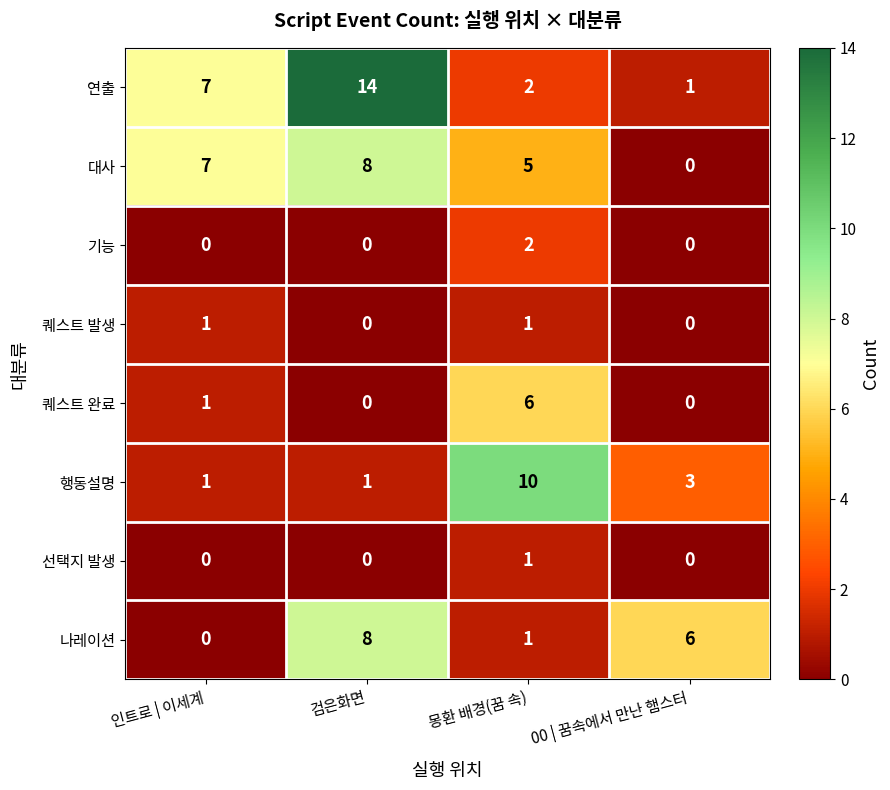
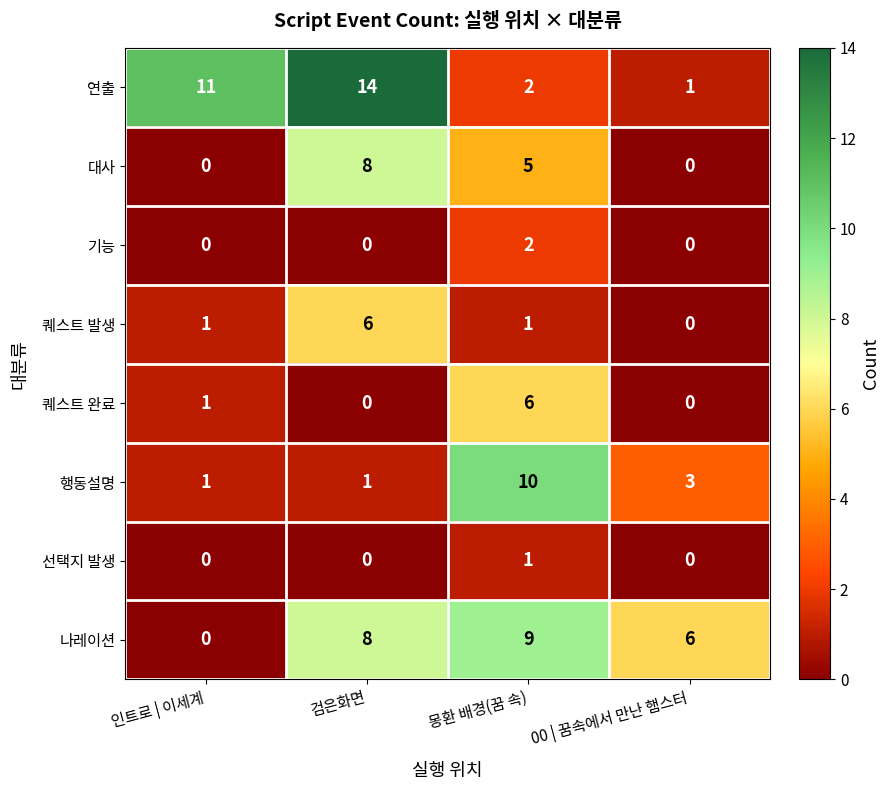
  {
    "연출": {
-     "인트로 | 이세계": 7,
+     "인트로 | 이세계": 11,
      "검은화면": 14,
      "몽환 배경(꿈 속)": 2,
      "00 | 꿈속에서 만난 햄스터": 1
    },
    "대사": {
-     "인트로 | 이세계": 7,
+     "인트로 | 이세계": 0,
      "검은화면": 8,
      "몽환 배경(꿈 속)": 5,
      "00 | 꿈속에서 만난 햄스터": 0
    },
    "기능": {
      "인트로 | 이세계": 0,
      "검은화면": 0,
      "몽환 배경(꿈 속)": 2,
      "00 | 꿈속에서 만난 햄스터": 0
    },
    "퀘스트 발생": {
      "인트로 | 이세계": 1,
-     "검은화면": 0,
+     "검은화면": 6,
      "몽환 배경(꿈 속)": 1,
      "00 | 꿈속에서 만난 햄스터": 0
    },
    "퀘스트 완료": {
      "인트로 | 이세계": 1,
      "검은화면": 0,
      "몽환 배경(꿈 속)": 6,
      "00 | 꿈속에서 만난 햄스터": 0
    },
    "행동설명": {
      "인트로 | 이세계": 1,
      "검은화면": 1,
      "몽환 배경(꿈 속)": 10,
      "00 | 꿈속에서 만난 햄스터": 3
    },
    "선택지 발생": {
      "인트로 | 이세계": 0,
      "검은화면": 0,
      "몽환 배경(꿈 속)": 1,
      "00 | 꿈속에서 만난 햄스터": 0
    },
    "나레이션": {
      "인트로 | 이세계": 0,
      "검은화면": 8,
-     "몽환 배경(꿈 속)": 1,
+     "몽환 배경(꿈 속)": 9,
      "00 | 꿈속에서 만난 햄스터": 6
    }
  }
